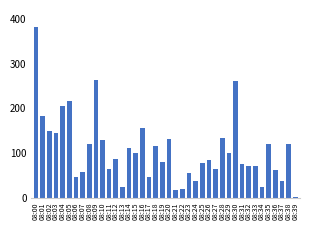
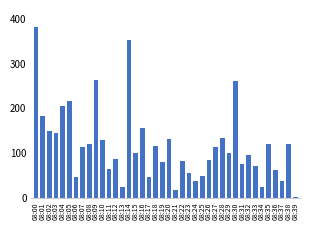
  {
    "08:00": 380,
    "08:01": 180,
    "08:02": 150,
    "08:03": 150,
    "08:04": 210,
    "08:05": 220,
    "08:06": 50,
-   "08:07": 60,
+   "08:07": 110,
    "08:08": 120,
    "08:09": 260,
    "08:10": 130,
    "08:11": 60,
    "08:12": 90,
    "08:13": 20,
-   "08:14": 110,
+   "08:14": 350,
    "08:15": 100,
    "08:16": 160,
    "08:17": 50,
    "08:18": 120,
    "08:19": 80,
    "08:20": 130,
    "08:21": 20,
-   "08:22": 20,
+   "08:22": 80,
    "08:23": 60,
    "08:24": 40,
-   "08:25": 80,
+   "08:25": 50,
    "08:26": 80,
-   "08:27": 60,
+   "08:27": 110,
    "08:28": 130,
    "08:29": 100,
    "08:30": 260,
    "08:31": 70,
-   "08:32": 70,
+   "08:32": 100,
    "08:33": 70,
    "08:34": 20,
    "08:35": 120,
    "08:36": 60,
    "08:37": 40,
    "08:38": 120
  }
